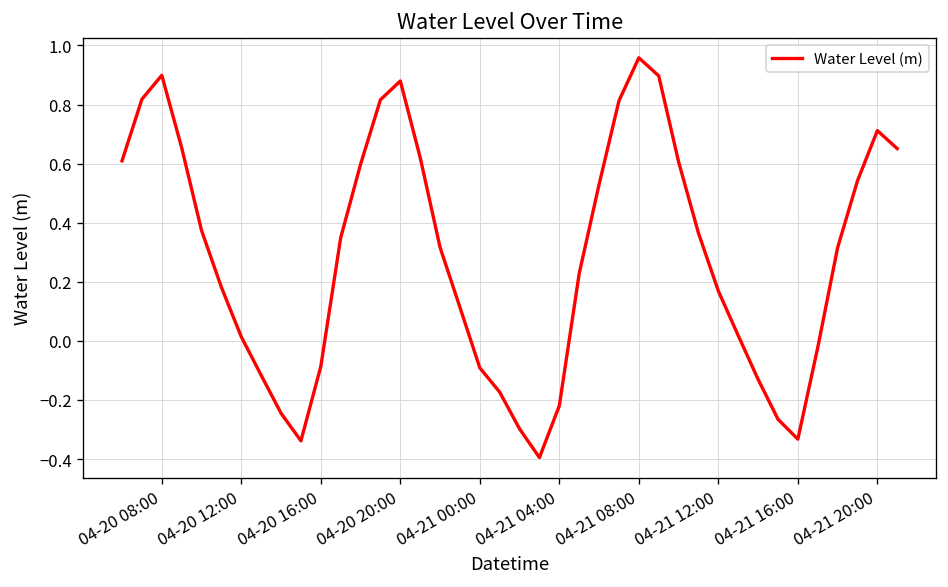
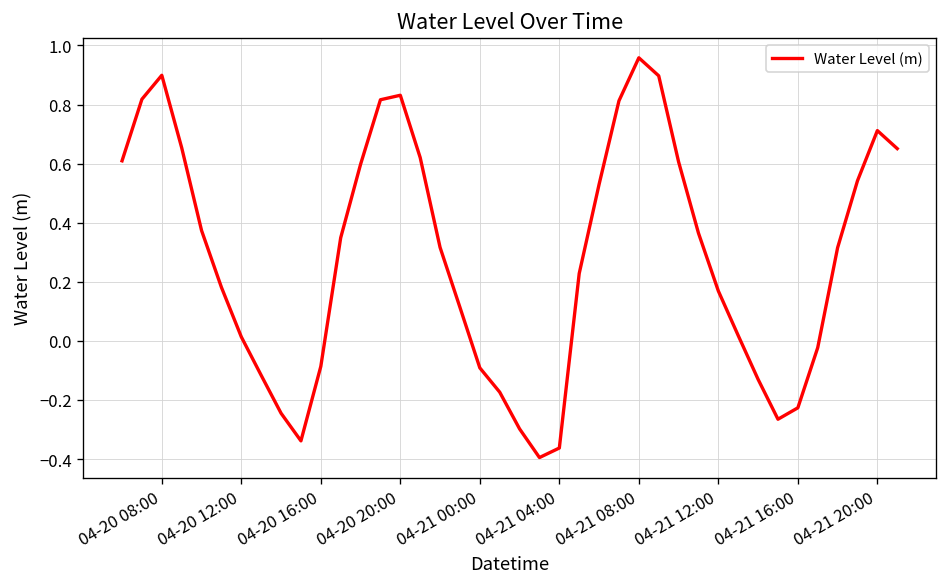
  {
    "04-20 08:00": 0.90,
    "04-20 12:00": 0.01,
    "04-20 16:00": -0.09,
-   "04-20 20:00": 0.88,
+   "04-20 20:00": 0.83,
    "04-21 00:00": -0.09,
-   "04-21 04:00": -0.22,
+   "04-21 04:00": -0.36,
    "04-21 08:00": 0.96,
    "04-21 12:00": 0.17,
-   "04-21 16:00": -0.33,
+   "04-21 16:00": -0.23,
    "04-21 20:00": 0.71
  }
